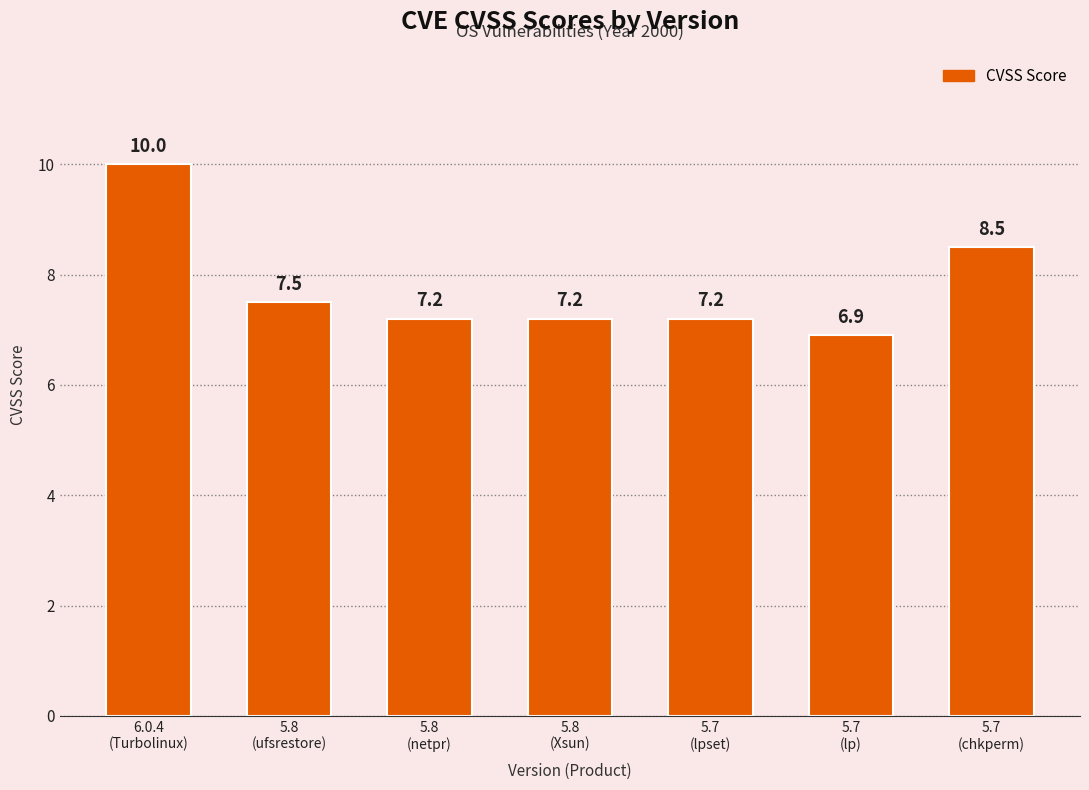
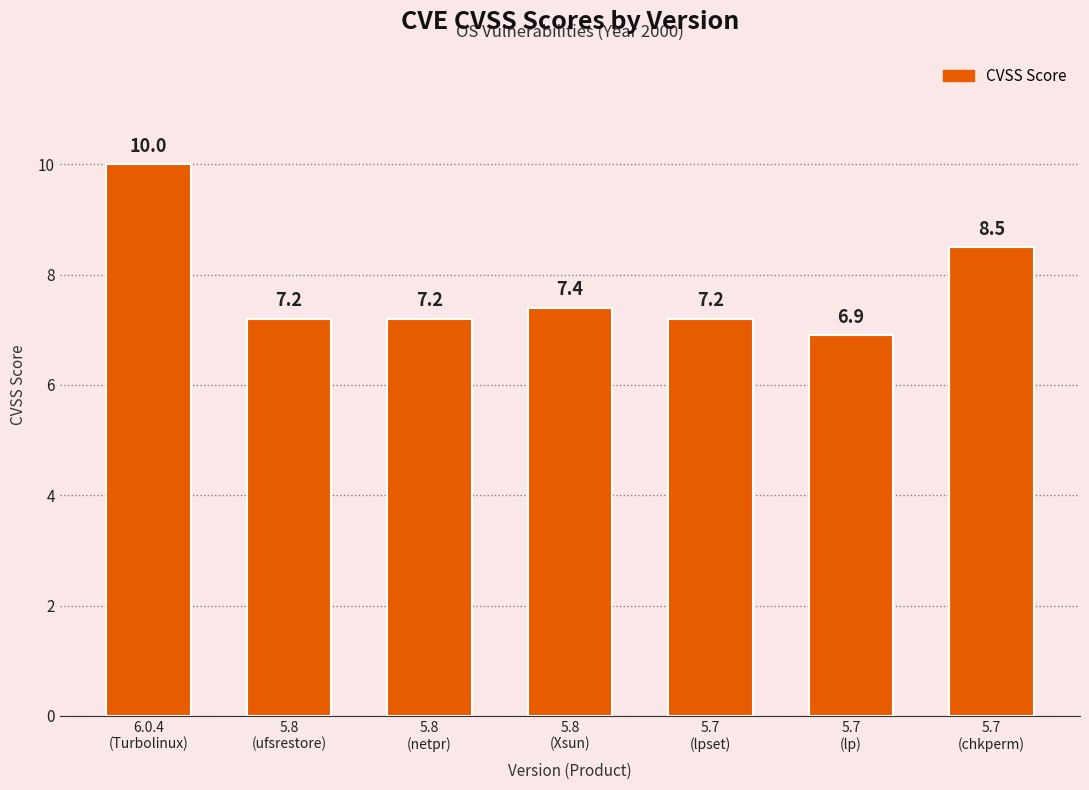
  {
    "6.0.4 (Turbolinux)": 10.0,
-   "5.8 (ufsrestore)": 7.5,
+   "5.8 (ufsrestore)": 7.2,
    "5.8 (netpr)": 7.2,
-   "5.8 (Xsun)": 7.2,
+   "5.8 (Xsun)": 7.4,
    "5.7 (lpset)": 7.2,
    "5.7 (lp)": 6.9,
    "5.7 (chkperm)": 8.5
  }
